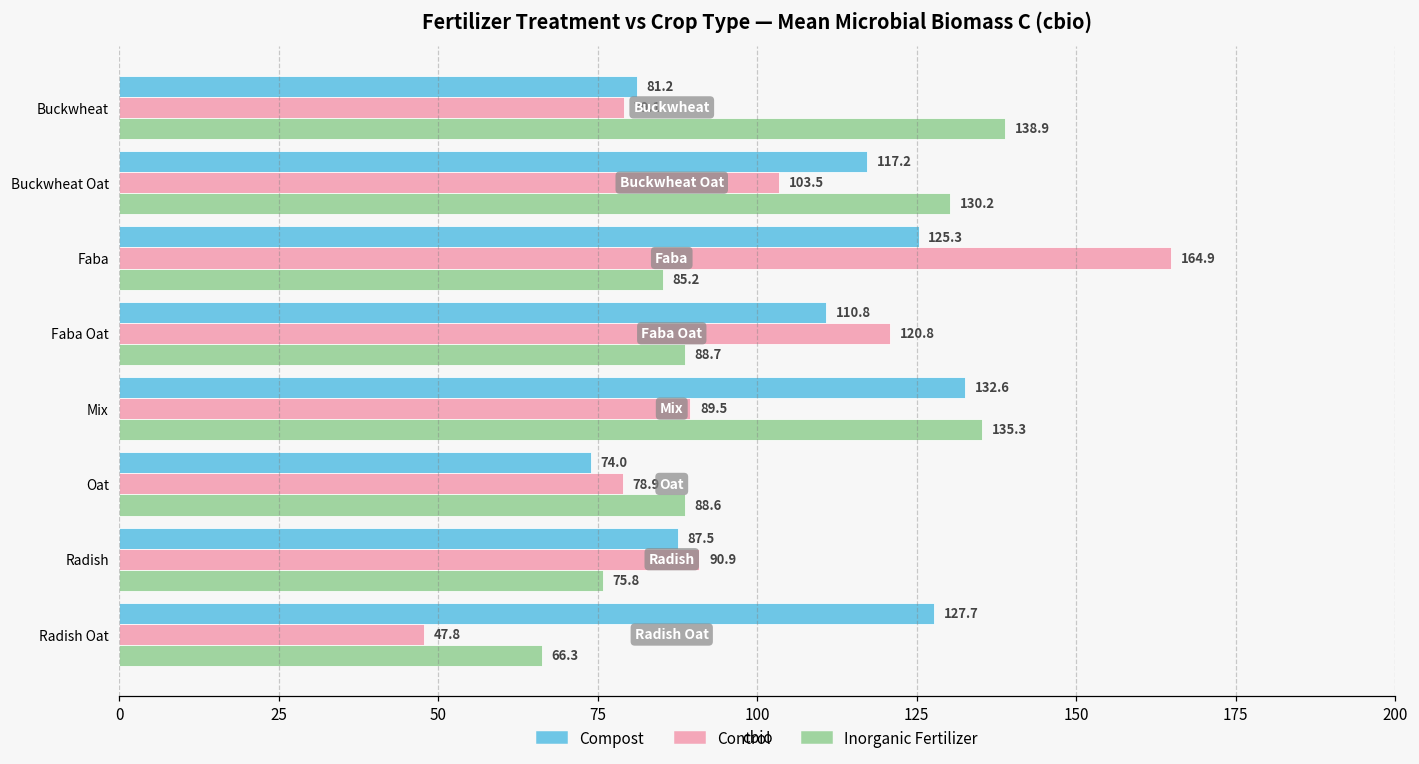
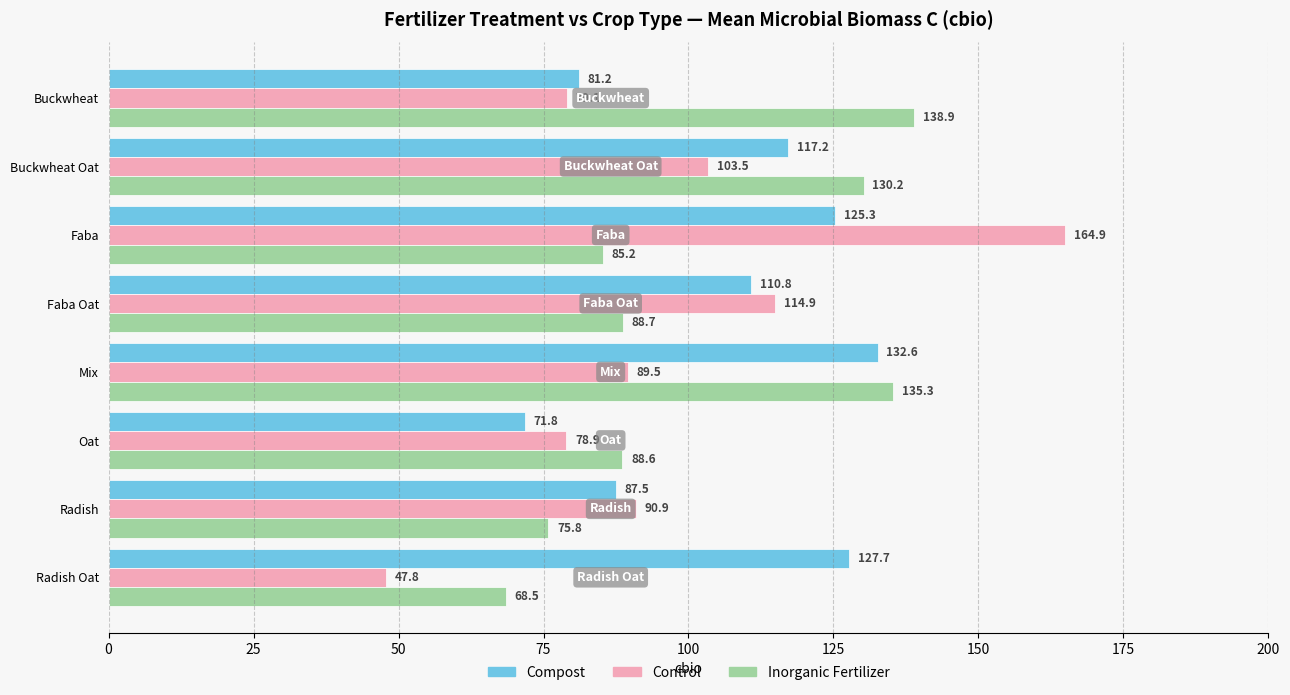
  {
    "Compost": {
      "Buckwheat": 81.2,
      "Buckwheat Oat": 117.2,
      "Faba": 125.3,
      "Faba Oat": 110.8,
      "Mix": 132.6,
-     "Oat": 74.0,
+     "Oat": 71.8,
      "Radish": 87.5,
      "Radish Oat": 127.7
    },
    "Control": {
      "Buckwheat Oat": 103.5,
      "Faba": 164.9,
-     "Faba Oat": 120.8,
+     "Faba Oat": 114.9,
      "Mix": 89.5,
      "Radish": 90.9,
      "Radish Oat": 47.8
    },
    "Inorganic Fertilizer": {
      "Buckwheat": 138.9,
      "Buckwheat Oat": 130.2,
      "Faba": 85.2,
      "Faba Oat": 88.7,
      "Mix": 135.3,
      "Oat": 88.6,
      "Radish": 75.8,
-     "Radish Oat": 66.3
+     "Radish Oat": 68.5
    }
  }
